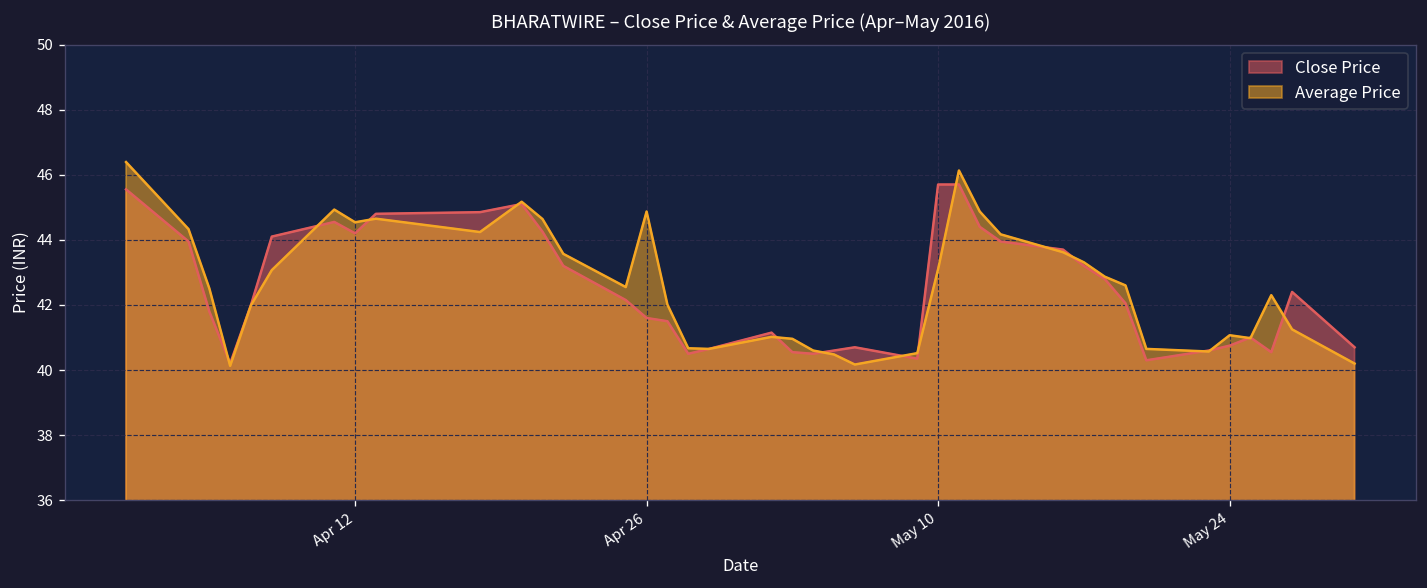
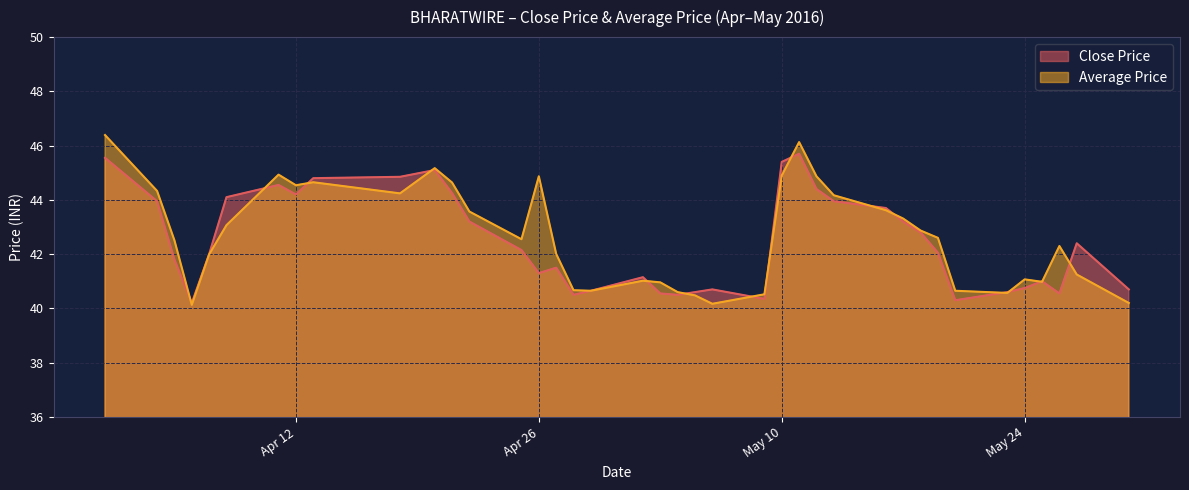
  {
    "Close Price": {
      "Apr 12": 44.2,
-     "Apr 26": 41.6,
-     "May 10": 45.7,
+     "Apr 26": 41.3,
+     "May 10": 45.4,
      "May 24": 40.8
    },
    "Average Price": {
      "Apr 12": 44.5,
      "Apr 26": 44.9,
-     "May 10": 43.1,
+     "May 10": 44.9,
      "May 24": 41.1
    }
  }
